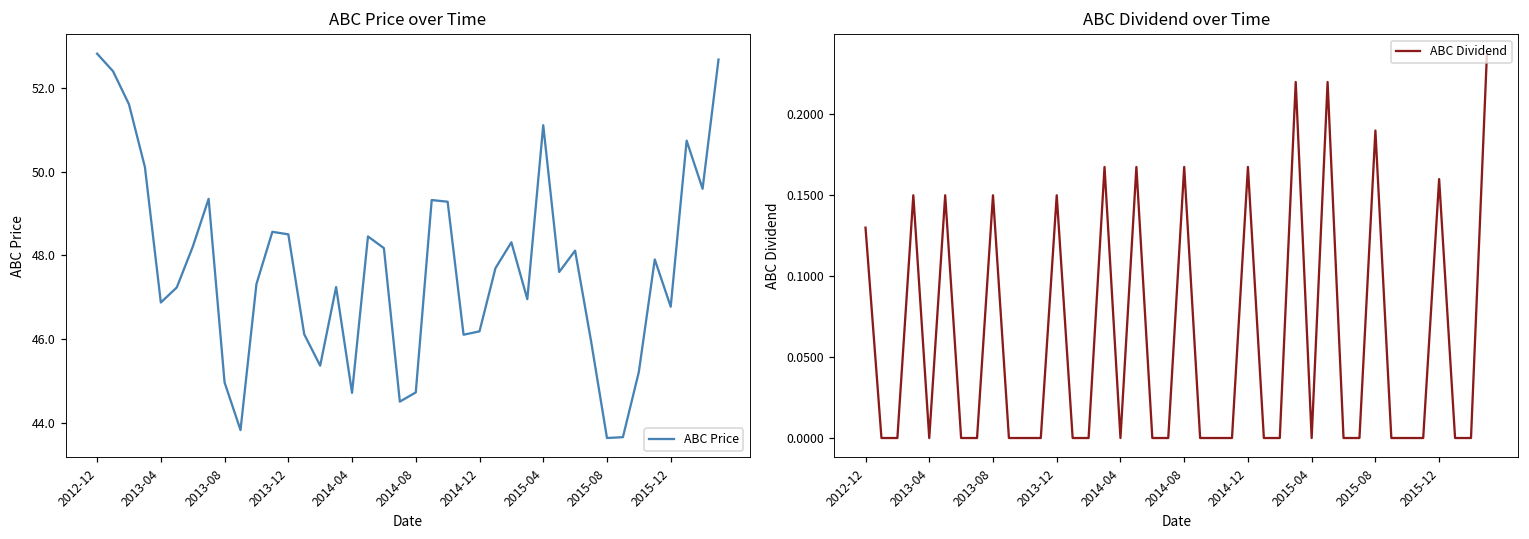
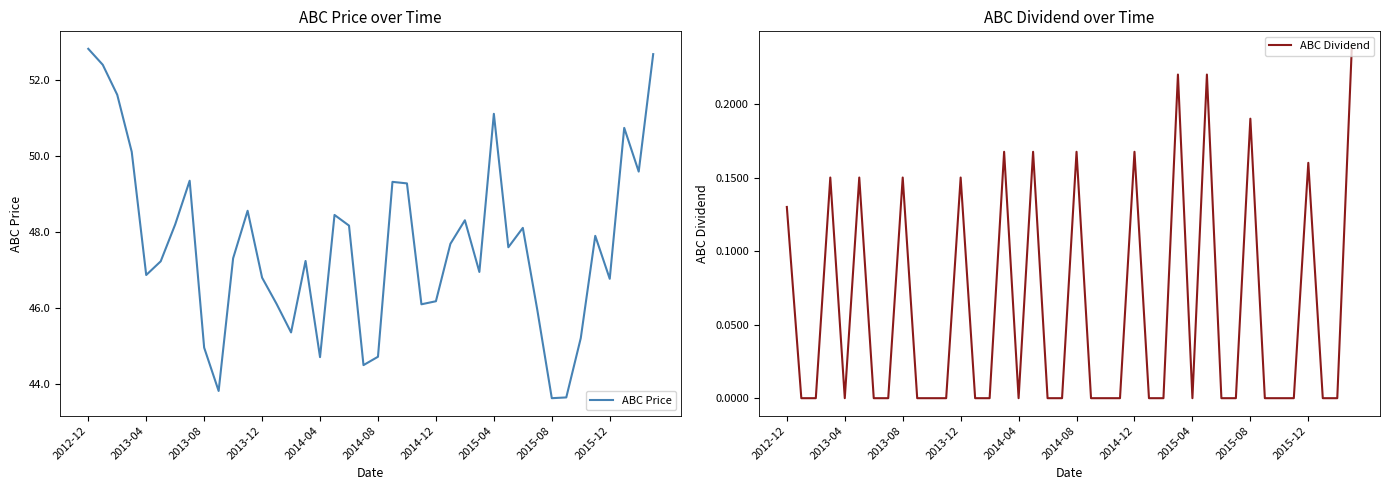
  {
    "ABC Price over Time": {
      "2012-12": 52.8,
      "2013-04": 46.9,
      "2013-08": 45.0,
-     "2013-12": 48.5,
+     "2013-12": 46.8,
      "2014-04": 44.7,
      "2014-08": 44.7,
      "2014-12": 46.2,
      "2015-04": 51.1,
      "2015-08": 43.6,
      "2015-12": 46.8
    },
    "ABC Dividend over Time": {
      "2012-12": 0.130,
      "2013-04": 0.000,
      "2013-08": 0.150,
      "2013-12": 0.150,
      "2014-04": 0.000,
      "2014-08": 0.168,
      "2014-12": 0.168,
      "2015-04": 0.000,
      "2015-08": 0.190,
      "2015-12": 0.160
    }
  }
